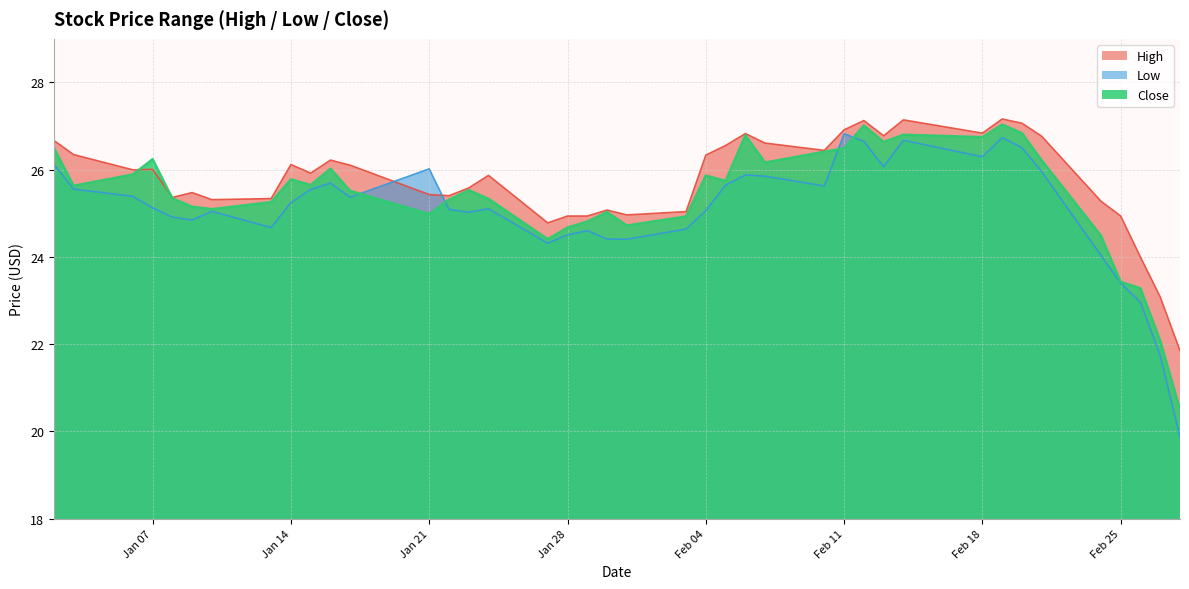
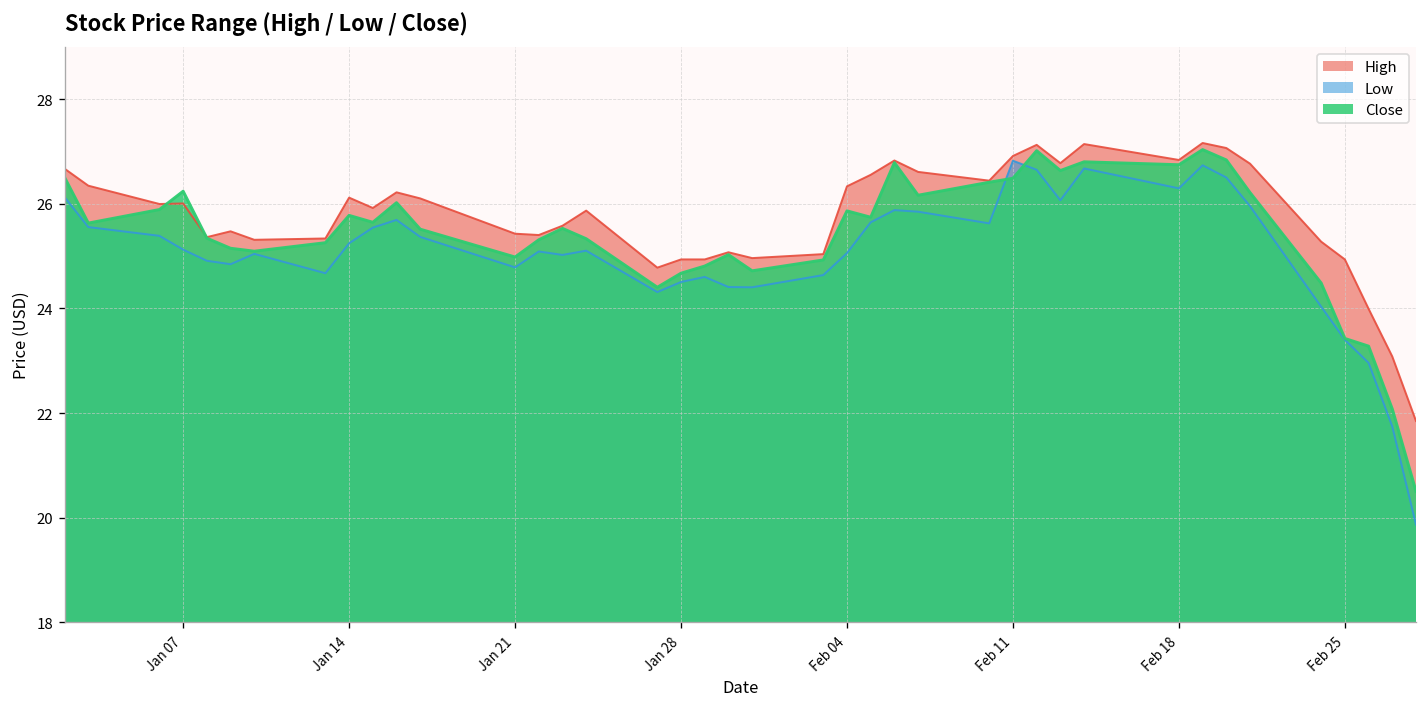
  {
    "High": {
      "Jan 07": 26.0,
      "Jan 14": 26.1,
      "Jan 21": 25.4,
      "Jan 28": 24.9,
      "Feb 04": 26.3,
      "Feb 11": 26.9,
      "Feb 18": 26.8,
      "Feb 25": 24.9
    },
    "Low": {
      "Jan 07": 25.1,
      "Jan 14": 25.2,
-     "Jan 21": 26.0,
+     "Jan 21": 24.8,
      "Jan 28": 24.5,
      "Feb 04": 25.1,
      "Feb 11": 26.8,
      "Feb 18": 26.3
    },
    "Close": {
      "Jan 07": 26.2,
      "Jan 14": 25.8,
      "Jan 21": 25.0,
      "Jan 28": 24.7,
      "Feb 04": 25.9,
      "Feb 11": 26.5,
      "Feb 18": 26.7
    }
  }
